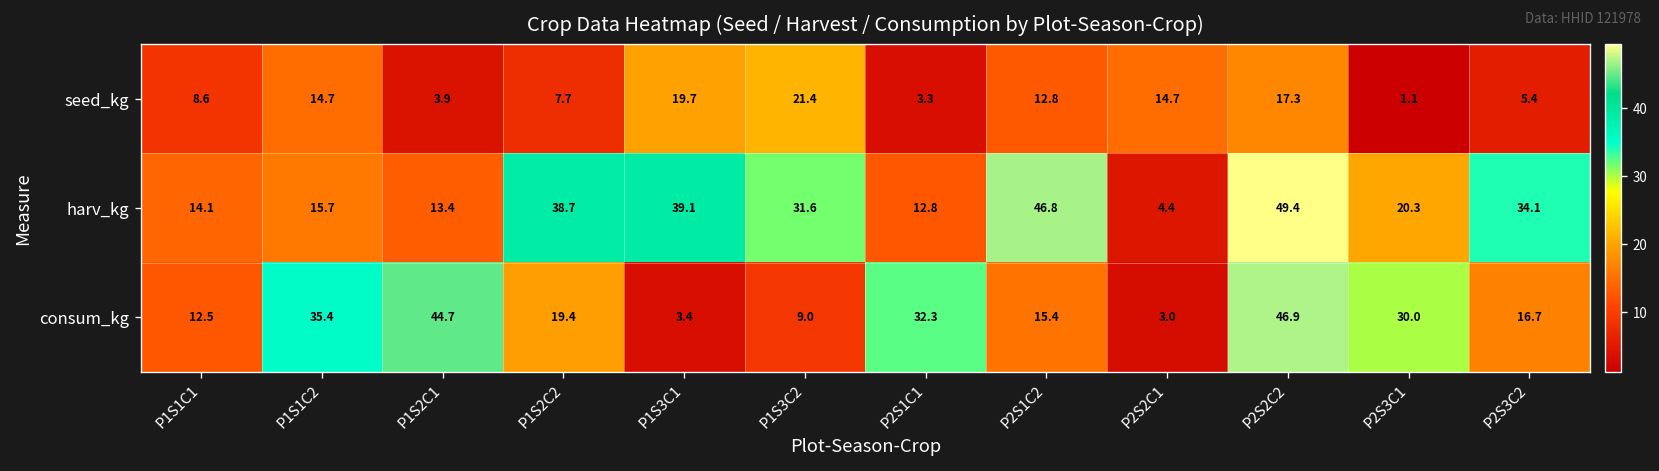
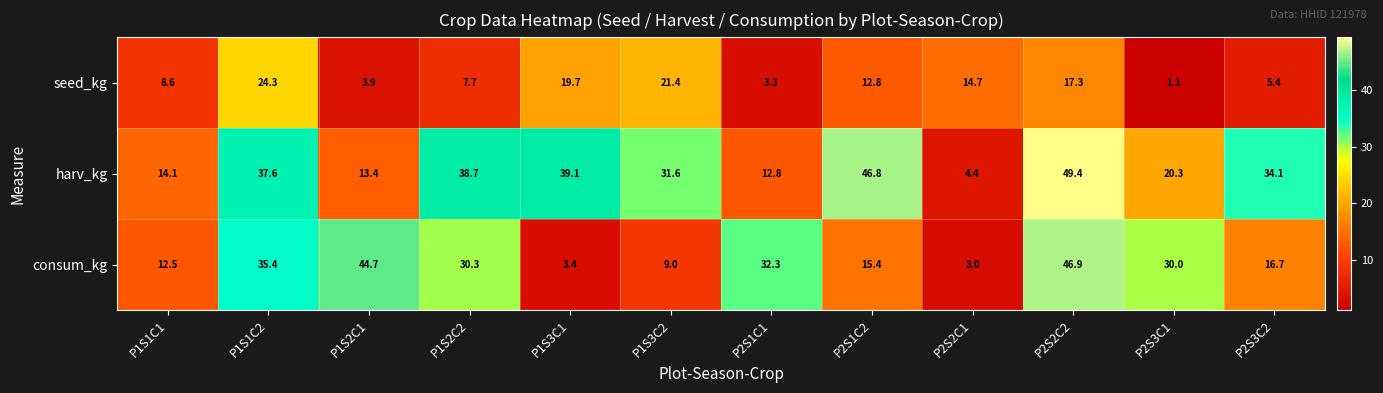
  {
    "seed_kg": {
      "P1S1C1": 8.6,
-     "P1S1C2": 14.7,
+     "P1S1C2": 24.3,
      "P1S2C1": 3.9,
      "P1S2C2": 7.7,
      "P1S3C1": 19.7,
      "P1S3C2": 21.4,
      "P2S1C1": 3.3,
      "P2S1C2": 12.8,
      "P2S2C1": 14.7,
      "P2S2C2": 17.3,
      "P2S3C1": 1.1,
      "P2S3C2": 5.4
    },
    "harv_kg": {
      "P1S1C1": 14.1,
-     "P1S1C2": 15.7,
+     "P1S1C2": 37.6,
      "P1S2C1": 13.4,
      "P1S2C2": 38.7,
      "P1S3C1": 39.1,
      "P1S3C2": 31.6,
      "P2S1C1": 12.8,
      "P2S1C2": 46.8,
      "P2S2C1": 4.4,
      "P2S2C2": 49.4,
      "P2S3C1": 20.3,
      "P2S3C2": 34.1
    },
    "consum_kg": {
      "P1S1C1": 12.5,
      "P1S1C2": 35.4,
      "P1S2C1": 44.7,
-     "P1S2C2": 19.4,
+     "P1S2C2": 30.3,
      "P1S3C1": 3.4,
      "P1S3C2": 9.0,
      "P2S1C1": 32.3,
      "P2S1C2": 15.4,
      "P2S2C1": 3.0,
      "P2S2C2": 46.9,
      "P2S3C1": 30.0,
      "P2S3C2": 16.7
    }
  }
